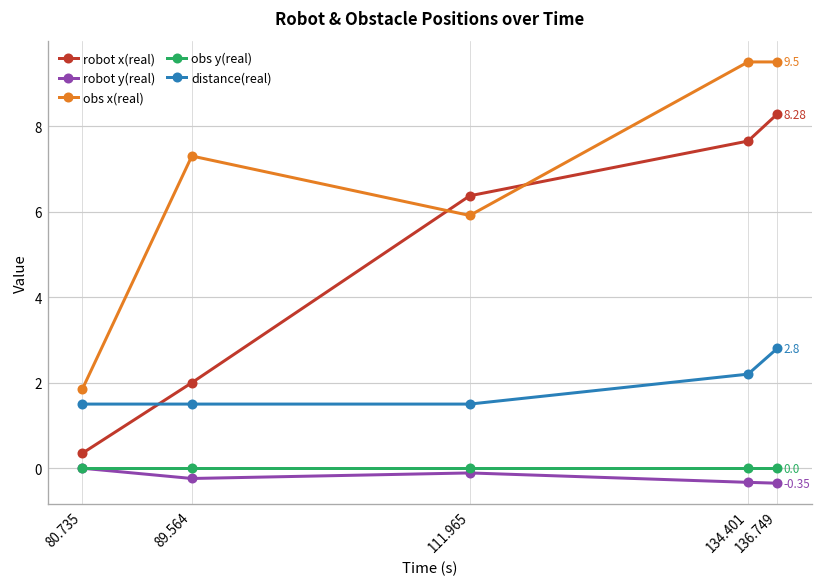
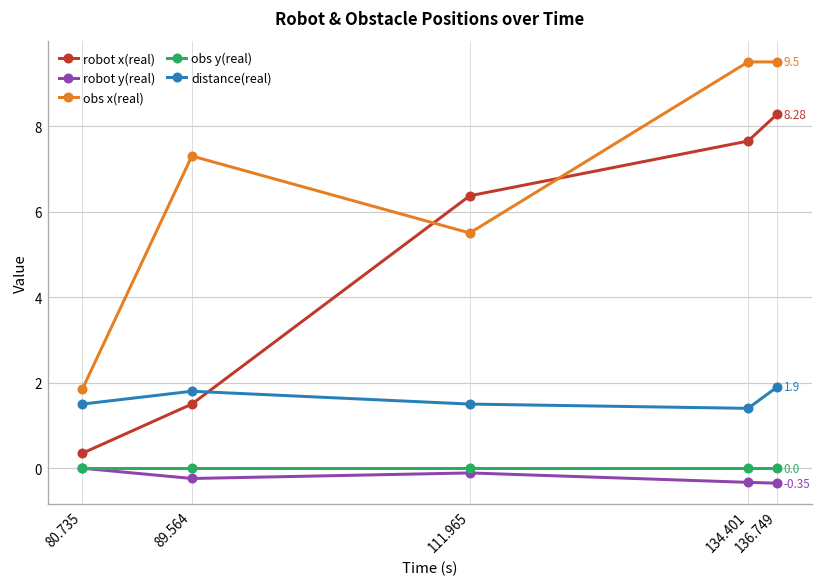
  {
    "robot x(real)": {
      "80.735": 0.4,
-     "89.564": 2.0,
+     "89.564": 1.5,
      "111.965": 6.4,
      "134.401": 7.7
    },
    "robot y(real)": {
      "136.749": -0.35
    },
    "obs x(real)": {
      "80.735": 1.9,
      "89.564": 7.3,
-     "111.965": 5.9
+     "111.965": 5.5
    },
    "obs y(real)": {
      "136.749": 0.0
    },
    "distance(real)": {
-     "89.564": 1.5,
-     "134.401": 2.2,
-     "136.749": 2.8
+     "89.564": 1.8,
+     "134.401": 1.4,
+     "136.749": 1.9
    }
  }
